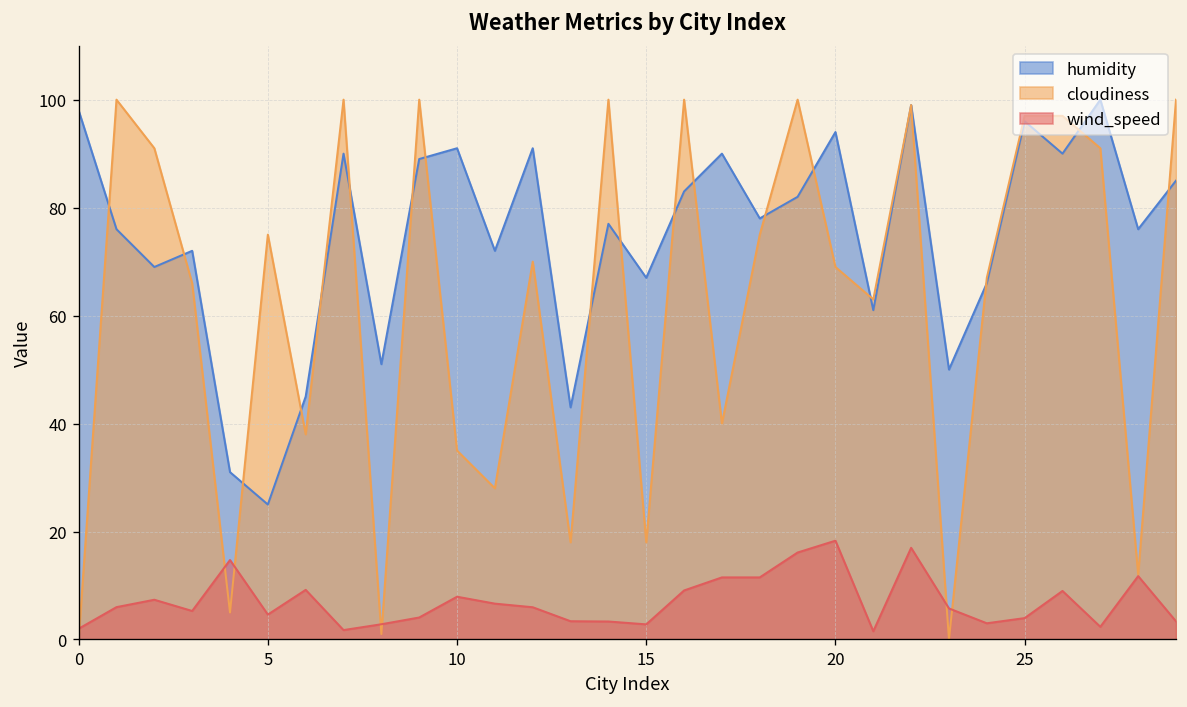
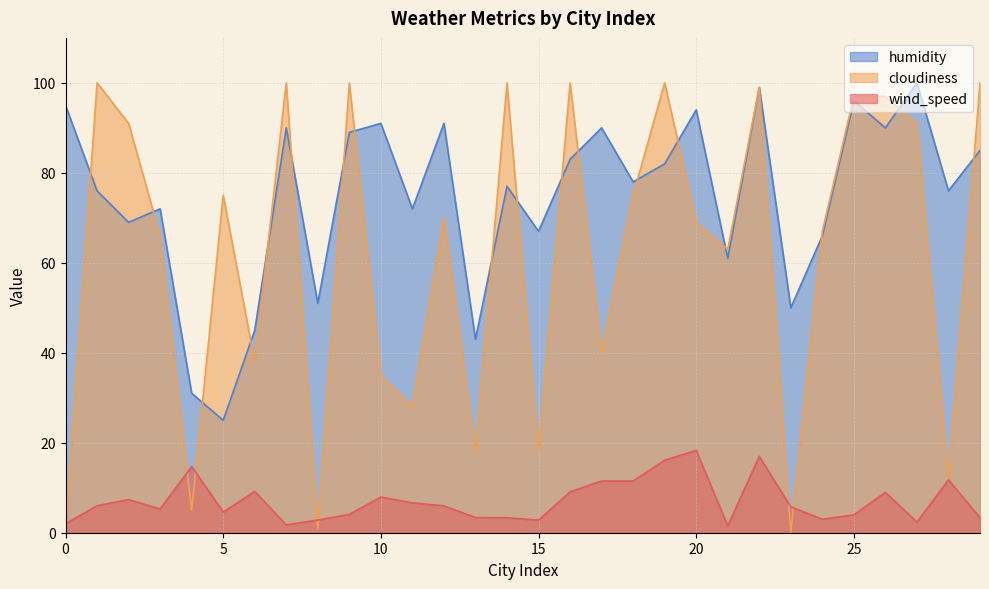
  {
    "humidity": {
-     "0": 98,
+     "0": 95,
      "5": 25,
      "10": 91,
      "15": 67,
      "20": 94
    }
  }
